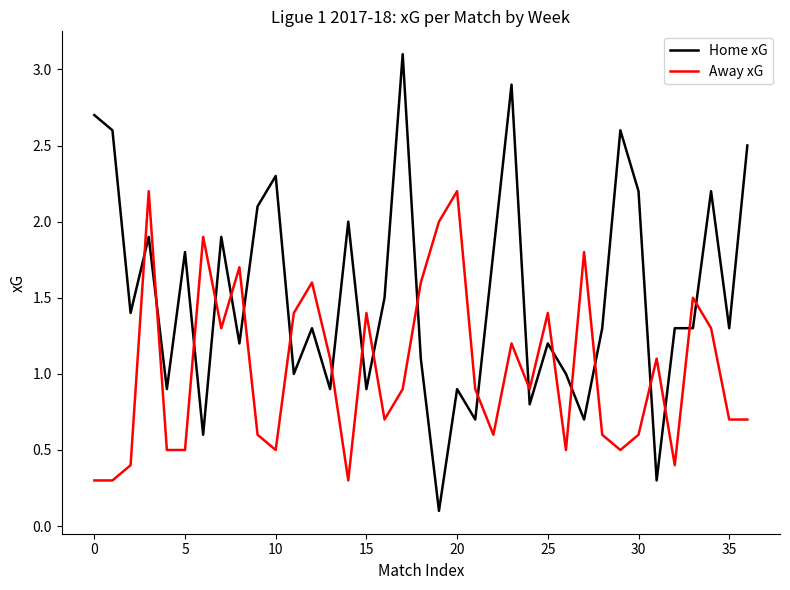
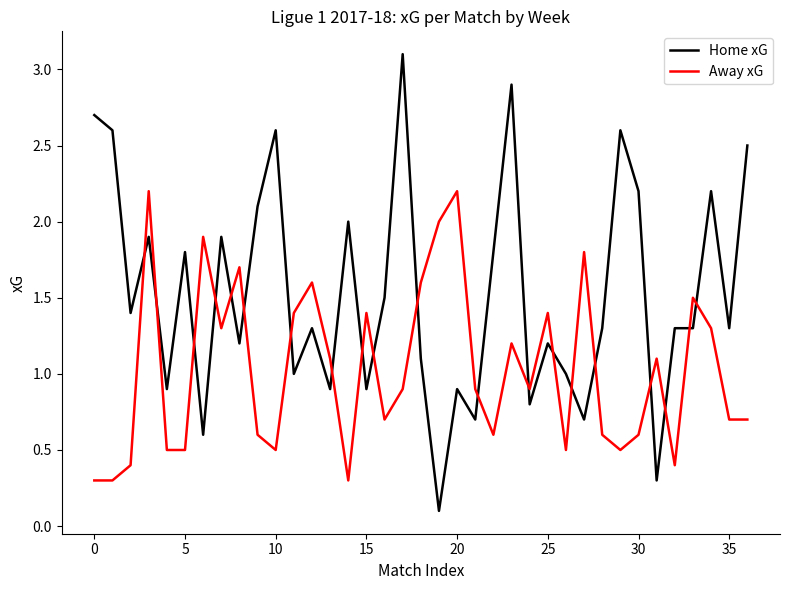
  {
    "Home xG": {
      "0": 2.7,
      "5": 1.8,
-     "10": 2.3,
+     "10": 2.6,
      "15": 0.9,
      "20": 0.9,
      "25": 1.2,
      "30": 2.2,
      "35": 1.3
    },
    "Away xG": {
      "0": 0.3,
      "5": 0.5,
      "10": 0.5,
      "15": 1.4,
      "20": 2.2,
      "25": 1.4,
      "30": 0.6,
      "35": 0.7
    }
  }
